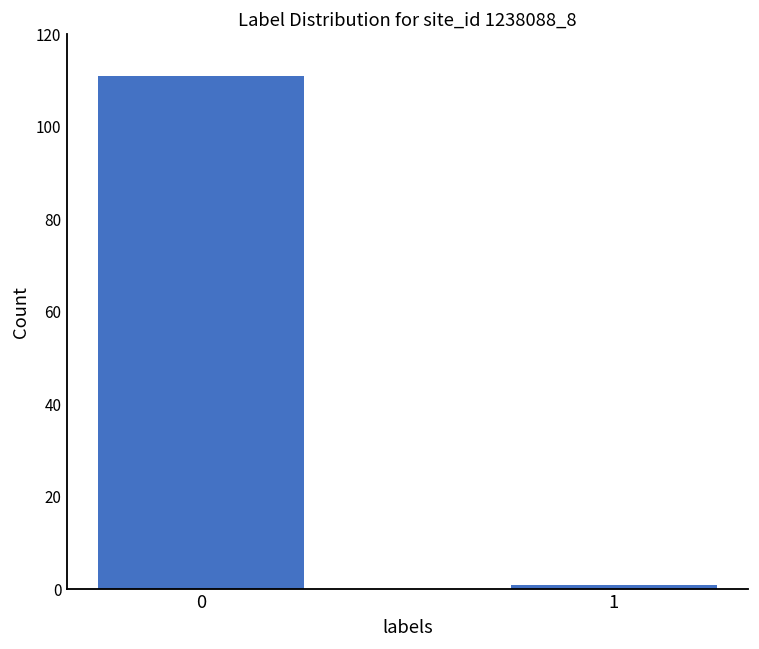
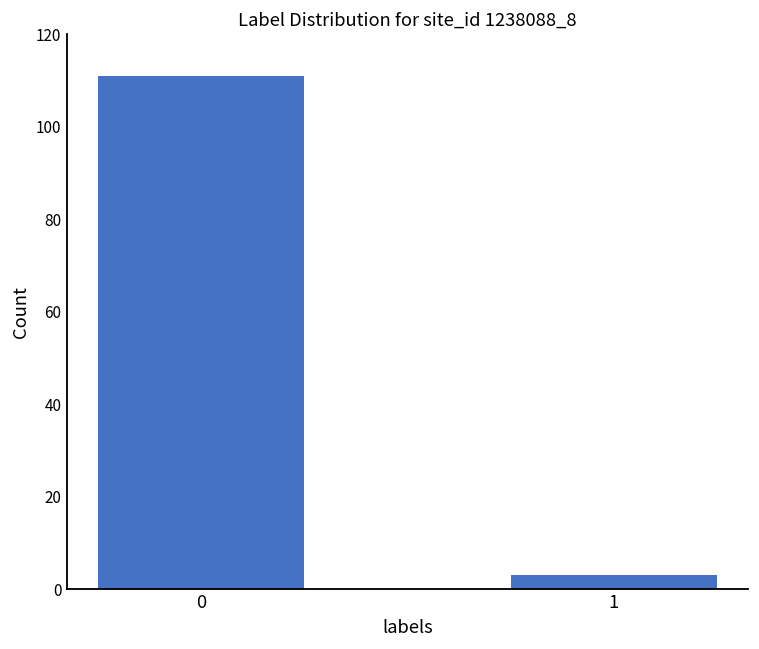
  {
    "0": 111,
-   "1": 1
+   "1": 3
  }
